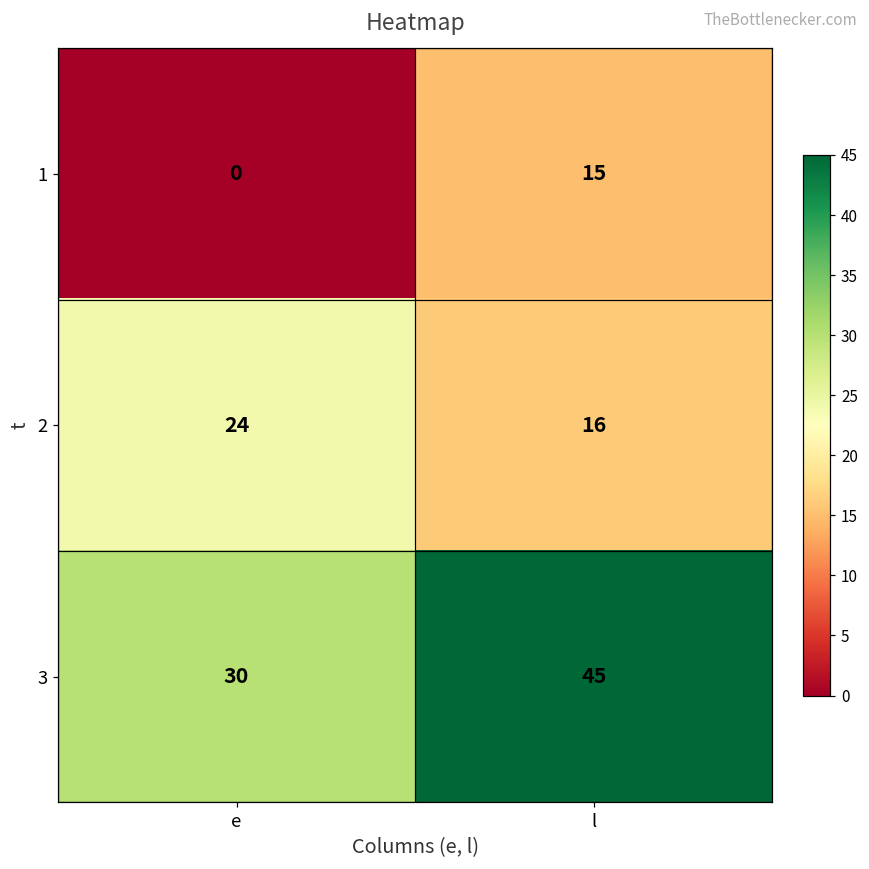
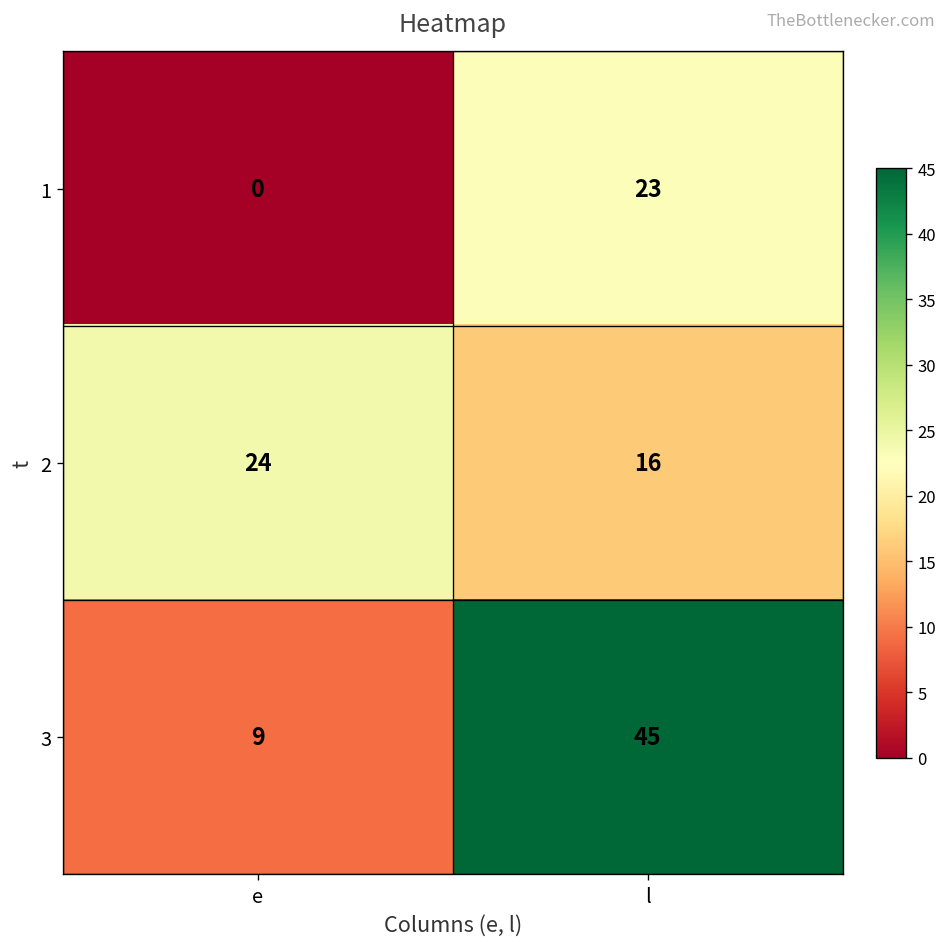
  {
    "1": {
      "e": 0,
-     "l": 15
+     "l": 23
    },
    "2": {
      "e": 24,
      "l": 16
    },
    "3": {
-     "e": 30,
+     "e": 9,
      "l": 45
    }
  }
